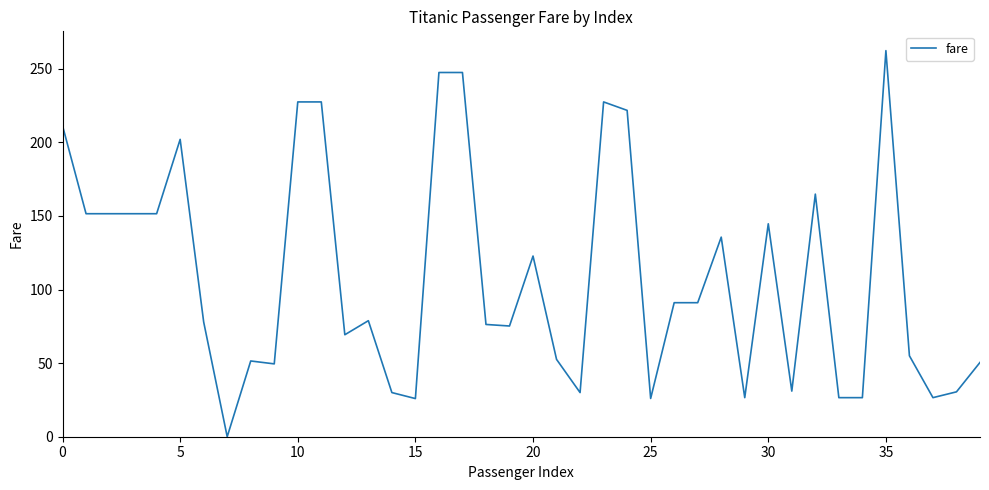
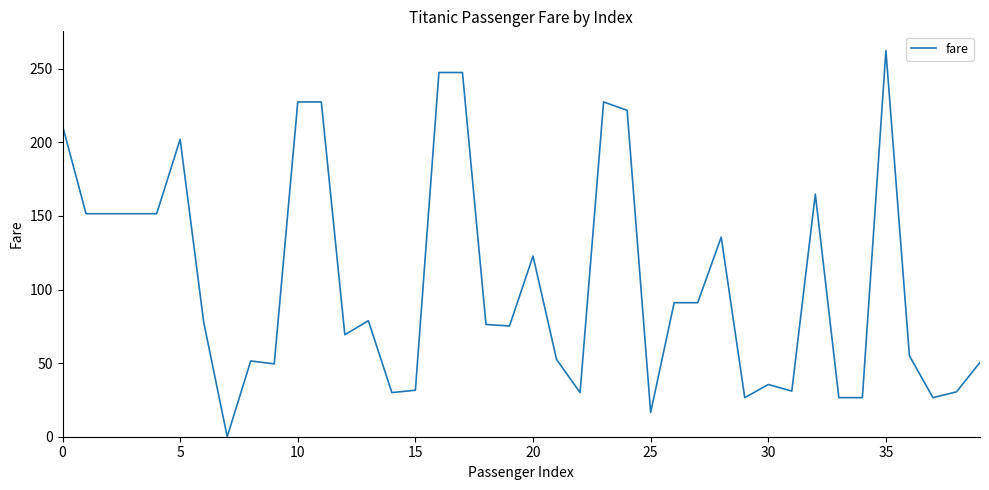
  {
    "0": 211,
    "5": 202,
    "10": 228,
-   "15": 26,
+   "15": 32,
    "20": 123,
-   "25": 26,
-   "30": 145,
+   "25": 17,
+   "30": 36,
    "35": 262
  }
